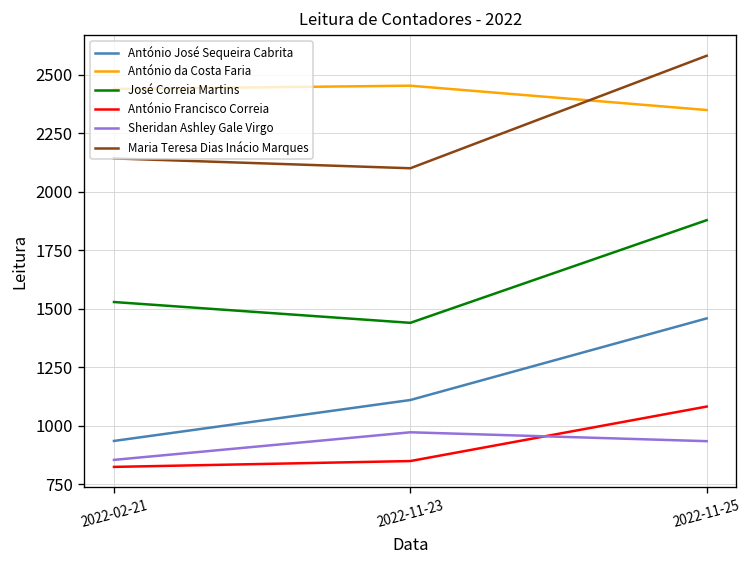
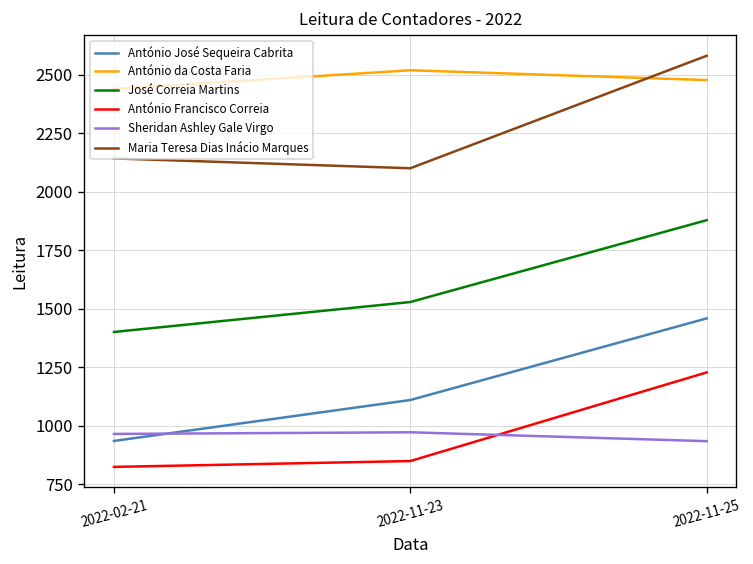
  {
    "António José Sequeira Cabrita": {
      "2022-02-21": 940,
      "2022-11-23": 1110,
      "2022-11-25": 1460
    },
    "António da Costa Faria": {
-     "2022-11-23": 2450,
-     "2022-11-25": 2350
+     "2022-11-23": 2520,
+     "2022-11-25": 2480
    },
    "José Correia Martins": {
-     "2022-02-21": 1530,
-     "2022-11-23": 1440,
+     "2022-02-21": 1400,
+     "2022-11-23": 1530,
      "2022-11-25": 1880
    },
    "António Francisco Correia": {
      "2022-02-21": 820,
      "2022-11-23": 850,
-     "2022-11-25": 1080
+     "2022-11-25": 1230
    },
    "Sheridan Ashley Gale Virgo": {
-     "2022-02-21": 850,
+     "2022-02-21": 970,
      "2022-11-23": 970,
      "2022-11-25": 930
    },
    "Maria Teresa Dias Inácio Marques": {
      "2022-02-21": 2140,
      "2022-11-23": 2100,
      "2022-11-25": 2580
    }
  }
